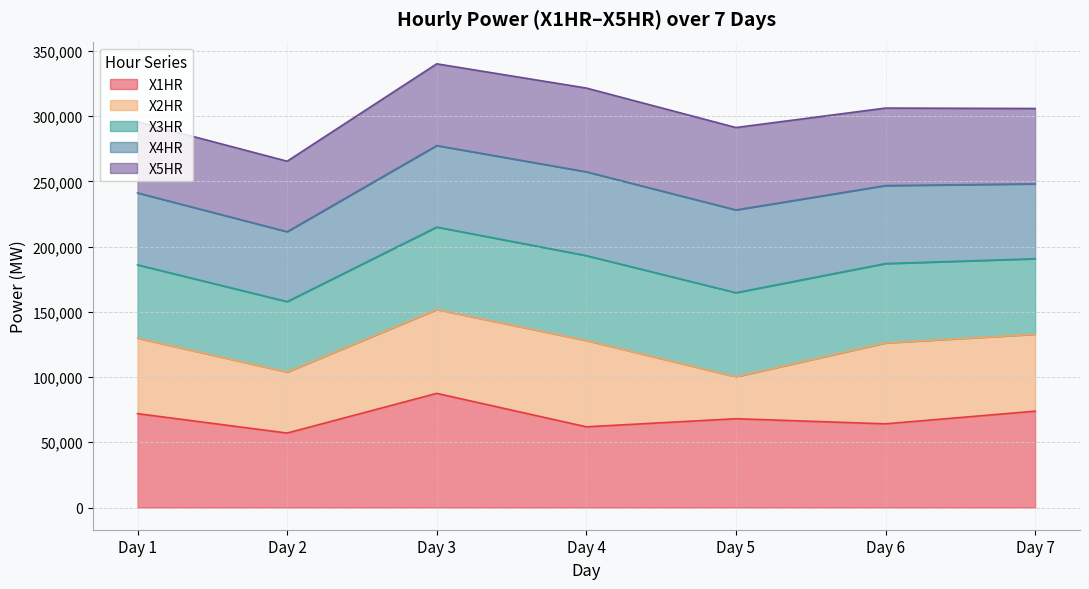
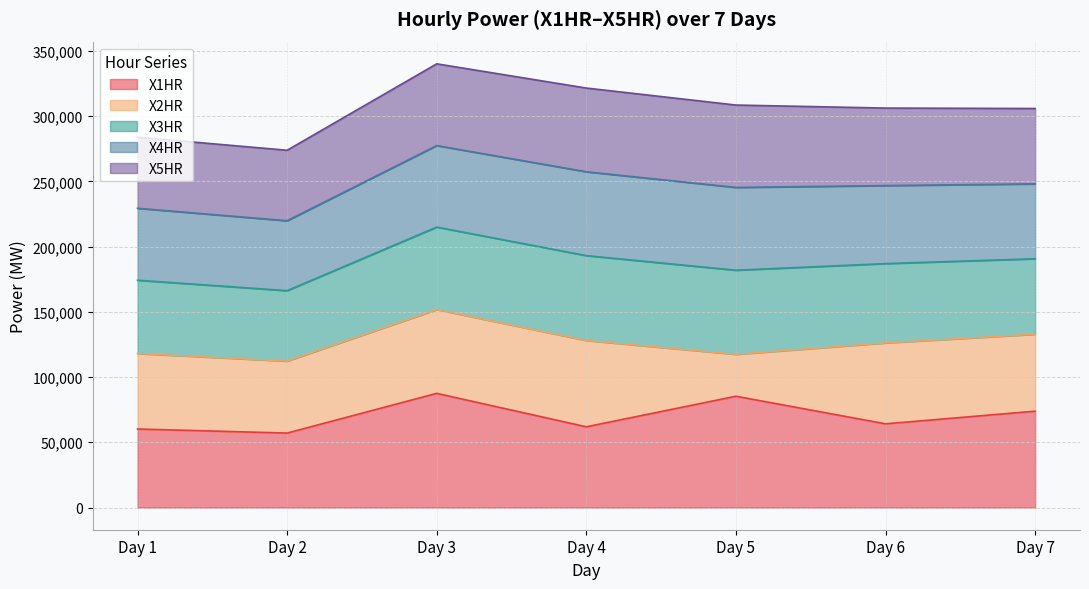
  {
    "X1HR": {
-     "Day 1": "72,000",
+     "Day 1": "60,000",
      "Day 2": "57,000",
      "Day 3": "87,000",
      "Day 4": "62,000",
-     "Day 5": "68,000",
+     "Day 5": "85,000",
      "Day 6": "64,000",
      "Day 7": "74,000"
    },
    "X2HR": {
      "Day 1": "58,000",
-     "Day 2": "47,000",
+     "Day 2": "55,000",
      "Day 3": "64,000",
      "Day 4": "66,000",
      "Day 5": "32,000",
      "Day 6": "62,000",
      "Day 7": "59,000"
    }
  }
